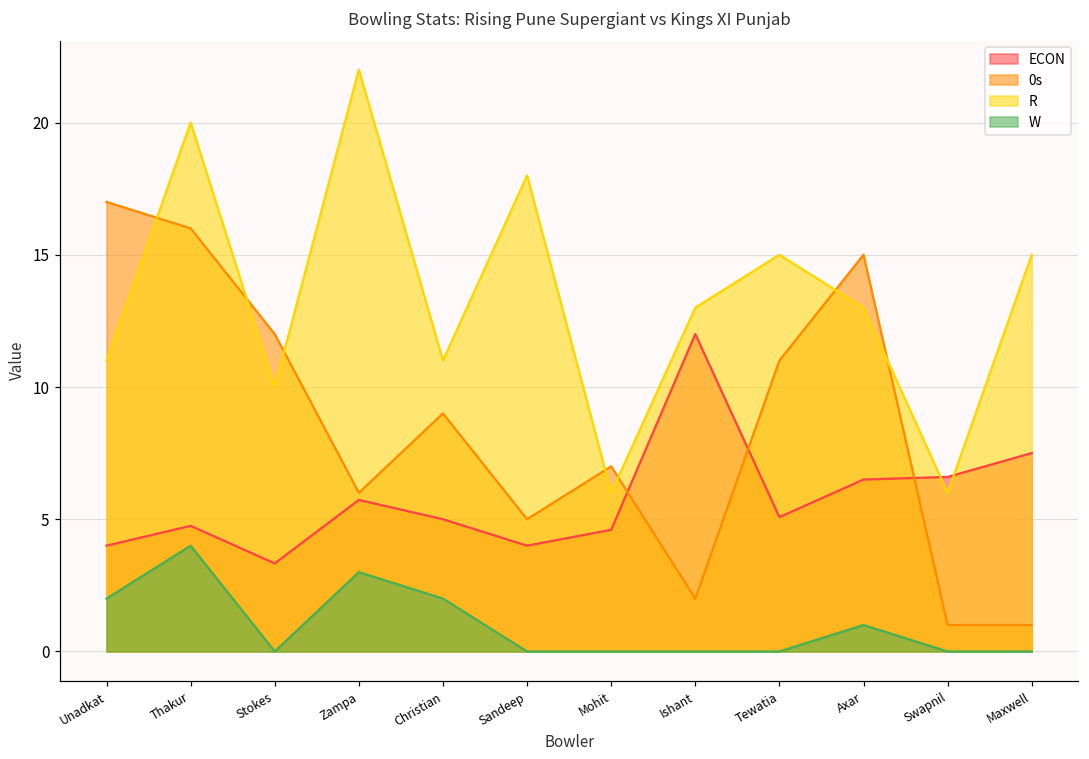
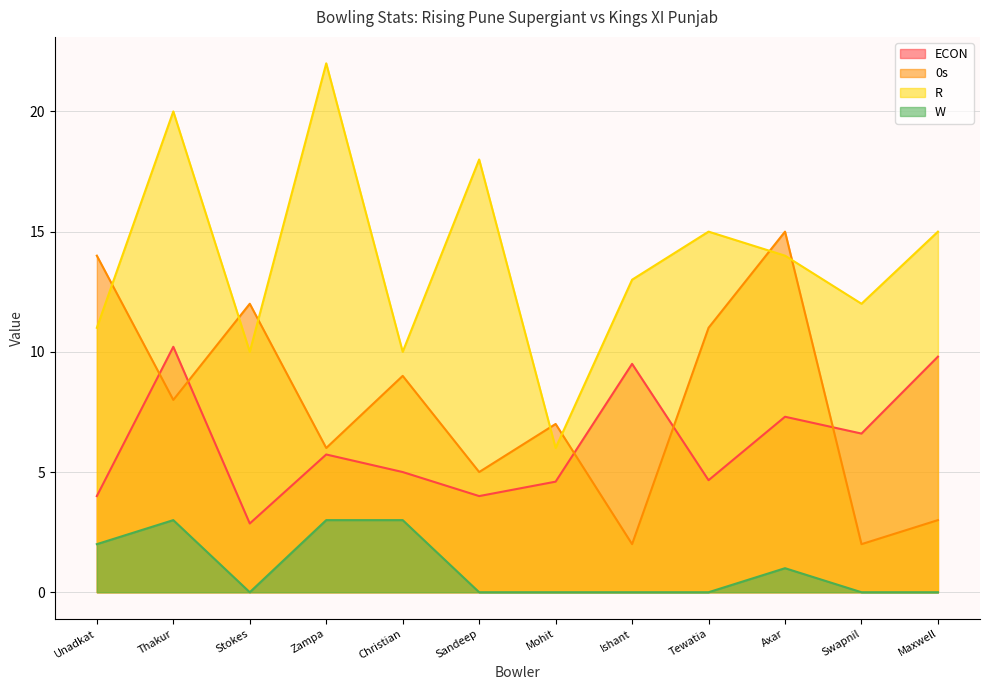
  {
    "ECON": {
      "Unadkat": 4.0,
-     "Thakur": 4.8,
-     "Stokes": 3.3,
+     "Thakur": 10.2,
+     "Stokes": 2.9,
      "Zampa": 5.7,
      "Christian": 5.0,
      "Sandeep": 4.0,
      "Mohit": 4.6,
-     "Ishant": 12.0,
-     "Tewatia": 5.1,
-     "Axar": 6.5,
+     "Ishant": 9.5,
+     "Tewatia": 4.7,
+     "Axar": 7.3,
      "Swapnil": 6.6,
-     "Maxwell": 7.5
+     "Maxwell": 9.8
    },
    "0s": {
-     "Unadkat": 17,
-     "Thakur": 16,
+     "Unadkat": 14,
+     "Thakur": 8,
      "Stokes": 12,
      "Zampa": 6,
      "Christian": 9,
      "Sandeep": 5,
      "Mohit": 7,
      "Ishant": 2,
      "Tewatia": 11,
      "Axar": 15,
-     "Swapnil": 1,
-     "Maxwell": 1
+     "Swapnil": 2,
+     "Maxwell": 3
    },
    "R": {
      "Unadkat": 11,
      "Thakur": 20,
      "Stokes": 10,
      "Zampa": 22,
-     "Christian": 11,
+     "Christian": 10,
      "Sandeep": 18,
      "Mohit": 6,
      "Ishant": 13,
      "Tewatia": 15,
-     "Axar": 13,
-     "Swapnil": 6,
+     "Axar": 14,
+     "Swapnil": 12,
      "Maxwell": 15
    },
    "W": {
      "Unadkat": 2,
-     "Thakur": 4,
+     "Thakur": 3,
      "Stokes": 0,
      "Zampa": 3,
-     "Christian": 2,
+     "Christian": 3,
      "Sandeep": 0,
      "Mohit": 0,
      "Ishant": 0,
      "Tewatia": 0,
      "Axar": 1,
      "Swapnil": 0,
      "Maxwell": 0
    }
  }
